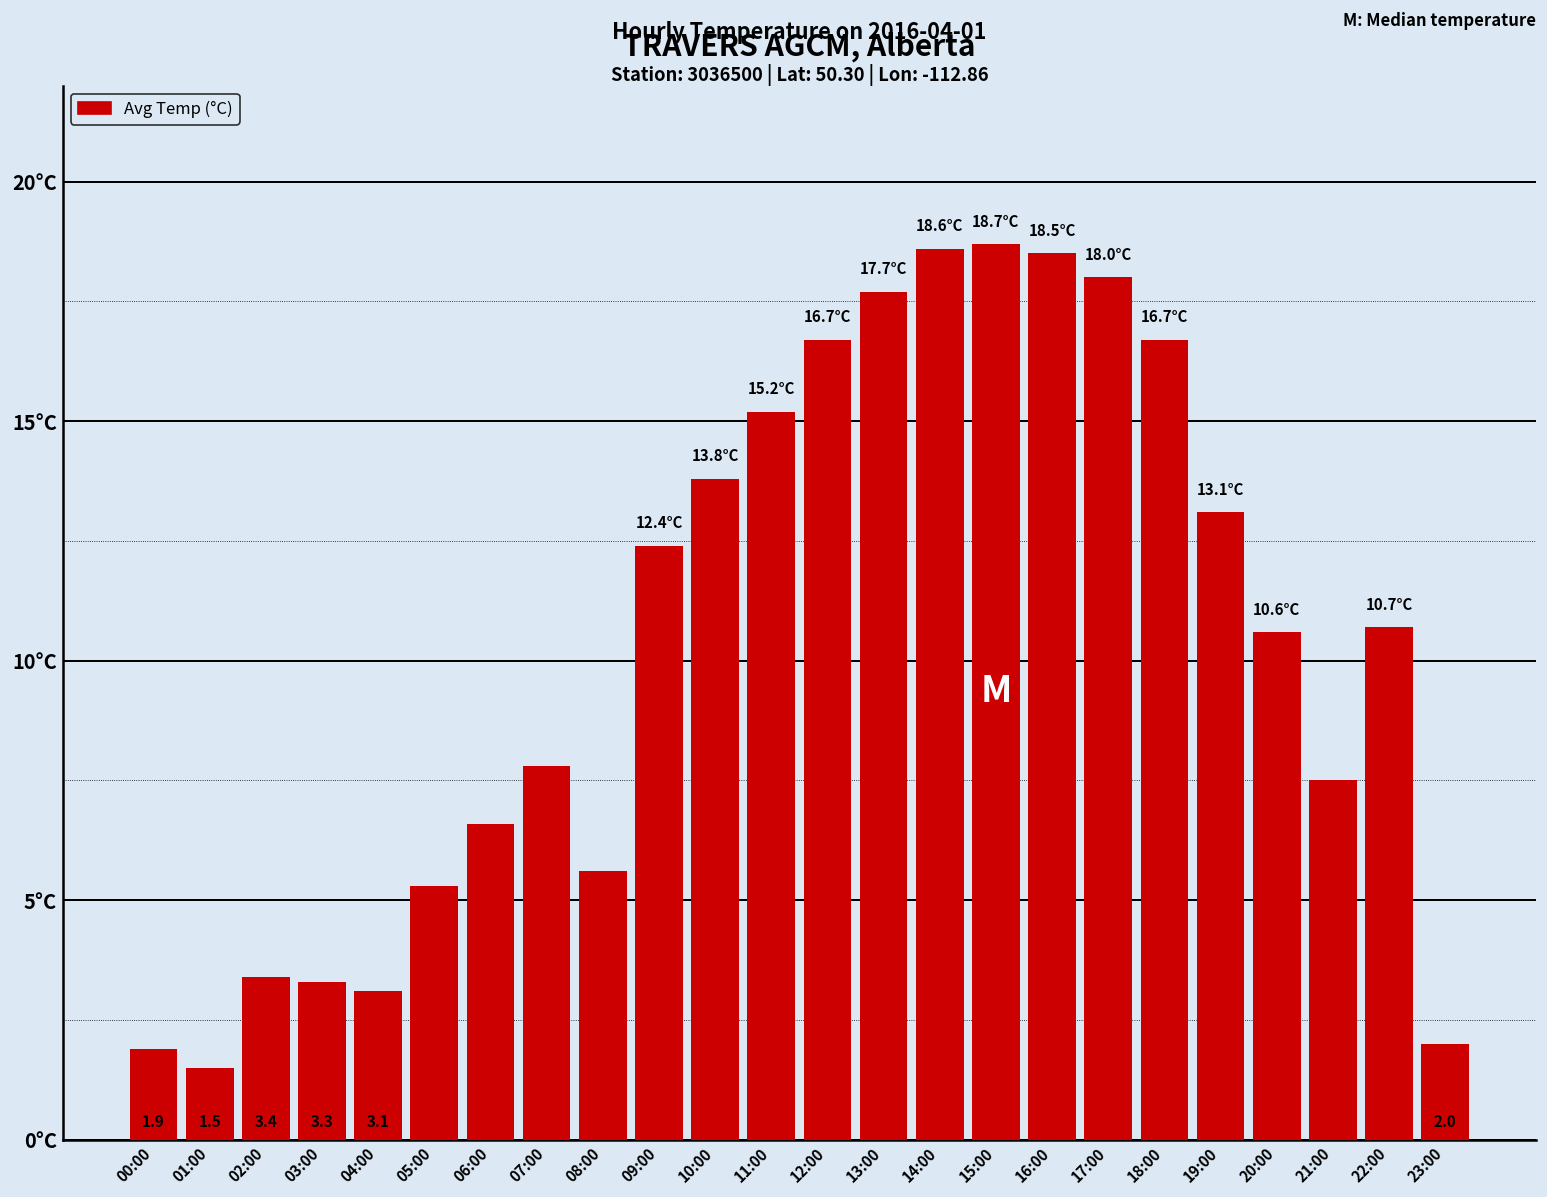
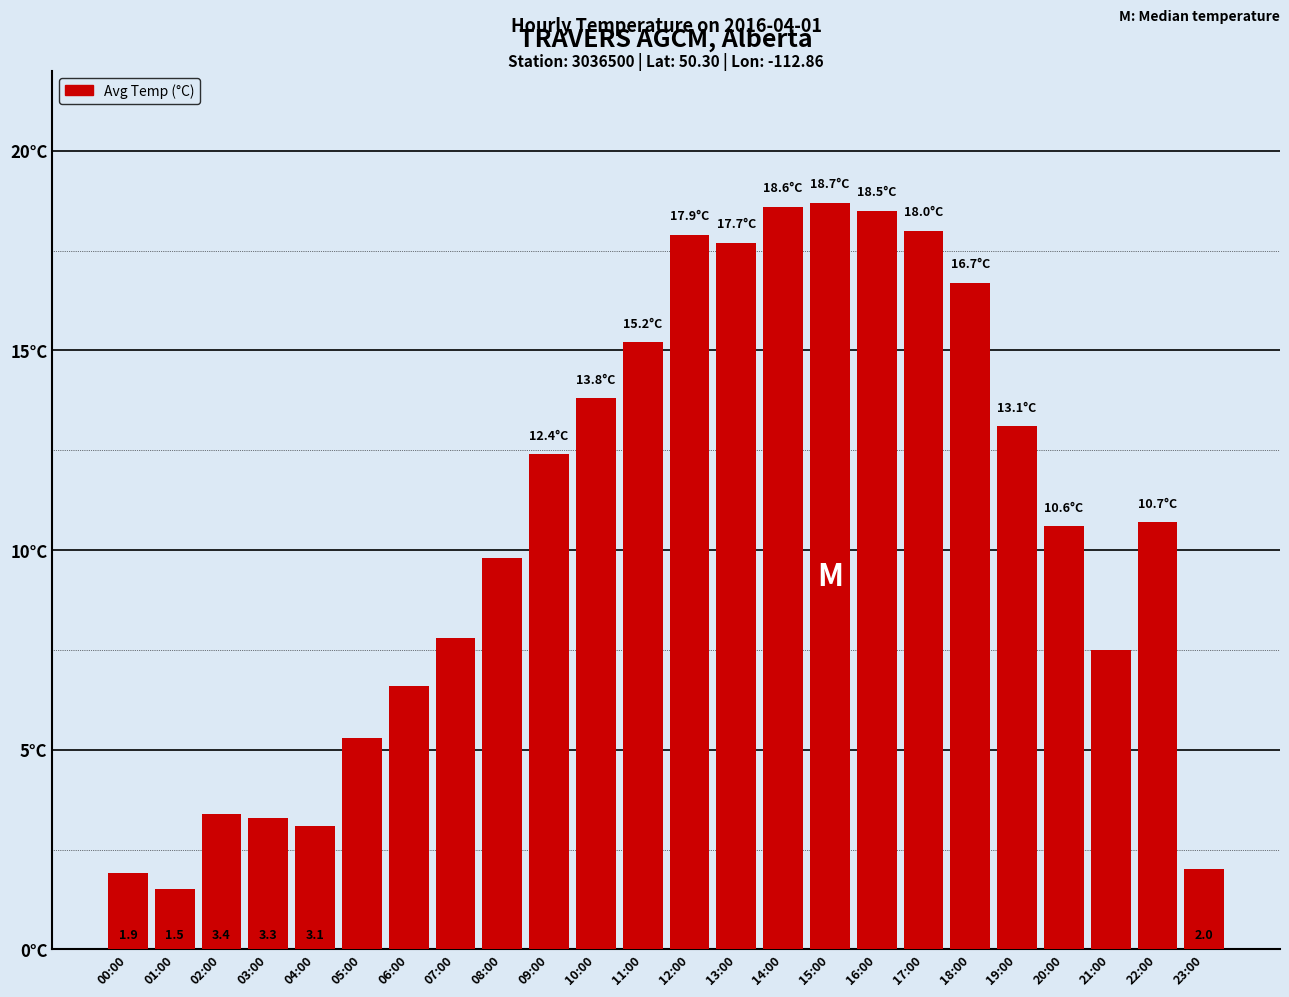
  {
    "00:00": "1.9",
    "01:00": "1.5",
    "02:00": "3.4",
    "03:00": "3.3",
    "04:00": "3.1",
-   "08:00": "5.6°C",
+   "08:00": "9.8°C",
    "09:00": "12.4°C",
    "10:00": "13.8°C",
    "11:00": "15.2°C",
-   "12:00": "16.7°C",
+   "12:00": "17.9°C",
    "13:00": "17.7°C",
    "14:00": "18.6°C",
    "15:00": "18.7°C",
    "16:00": "18.5°C",
    "17:00": "18.0°C",
    "18:00": "16.7°C",
    "19:00": "13.1°C",
    "20:00": "10.6°C",
    "22:00": "10.7°C",
    "23:00": "2.0"
  }
